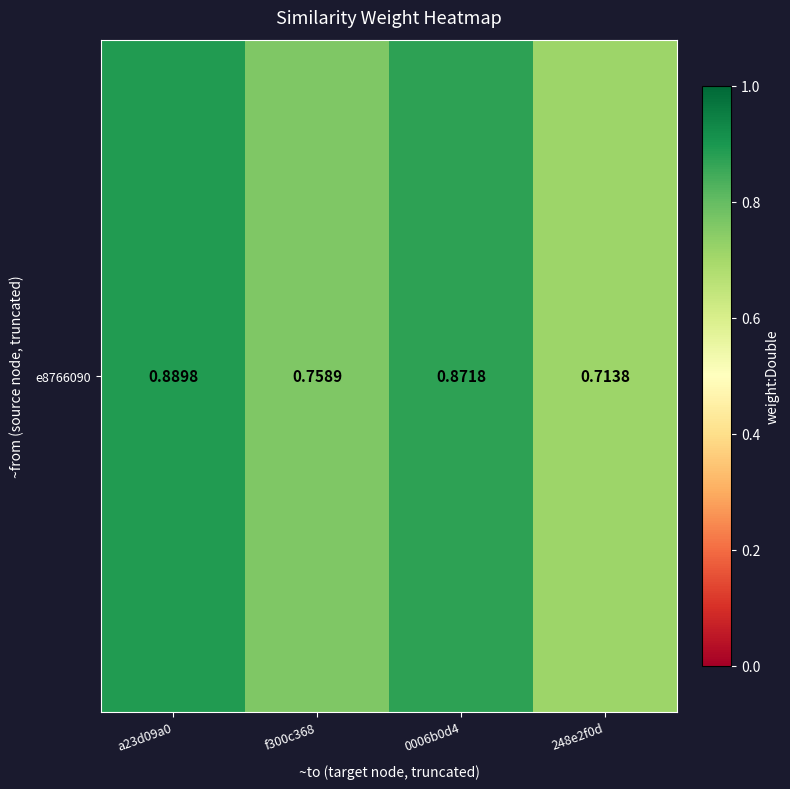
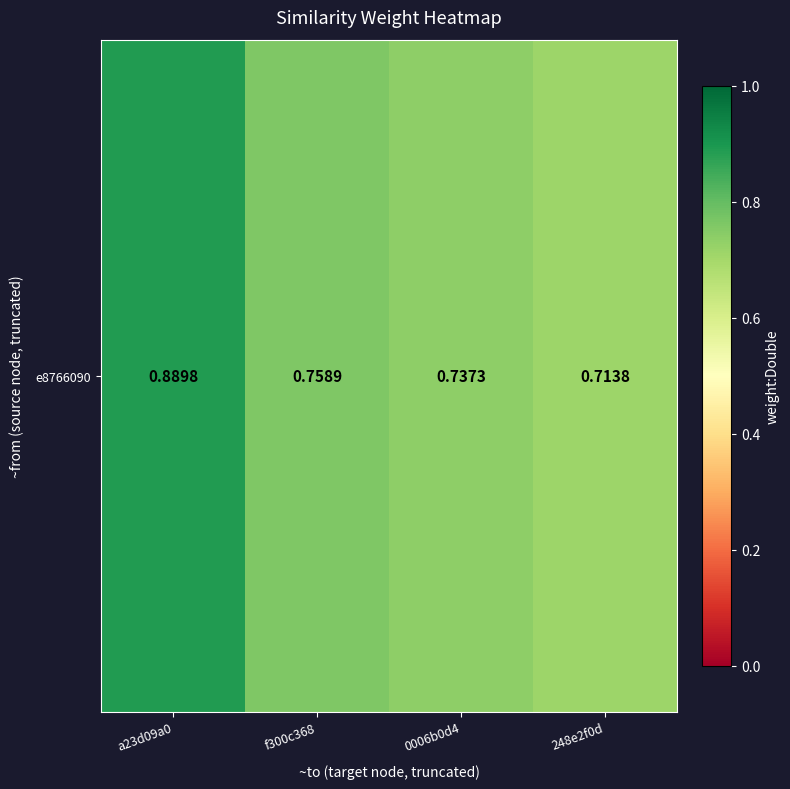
  {
    "e8766090": {
      "a23d09a0": 0.8898,
      "f300c368": 0.7589,
-     "0006b0d4": 0.8718,
+     "0006b0d4": 0.7373,
      "248e2f0d": 0.7138
    }
  }
